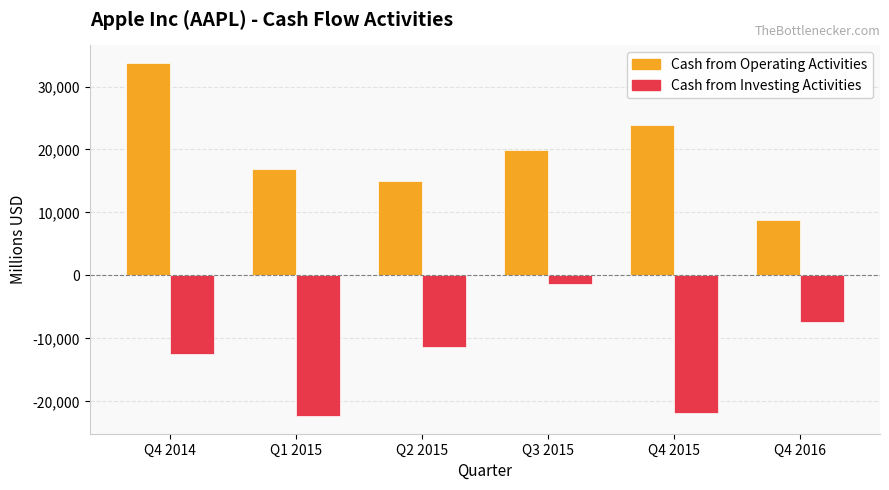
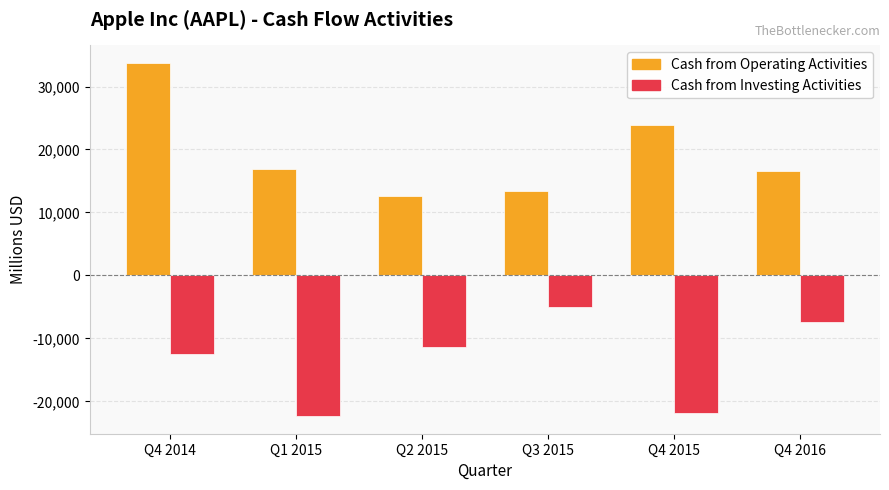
  {
    "Cash from Operating Activities": {
      "Q4 2014": "34,000",
      "Q1 2015": "17,000",
-     "Q2 2015": "15,000",
-     "Q3 2015": "20,000",
+     "Q2 2015": "13,000",
+     "Q3 2015": "13,000",
      "Q4 2015": "24,000",
-     "Q4 2016": "9,000"
+     "Q4 2016": "17,000"
    },
    "Cash from Investing Activities": {
      "Q4 2014": "-13,000",
      "Q1 2015": "-22,000",
      "Q2 2015": "-11,000",
-     "Q3 2015": "-1,000",
+     "Q3 2015": "-5,000",
      "Q4 2015": "-22,000",
      "Q4 2016": "-7,000"
    }
  }
